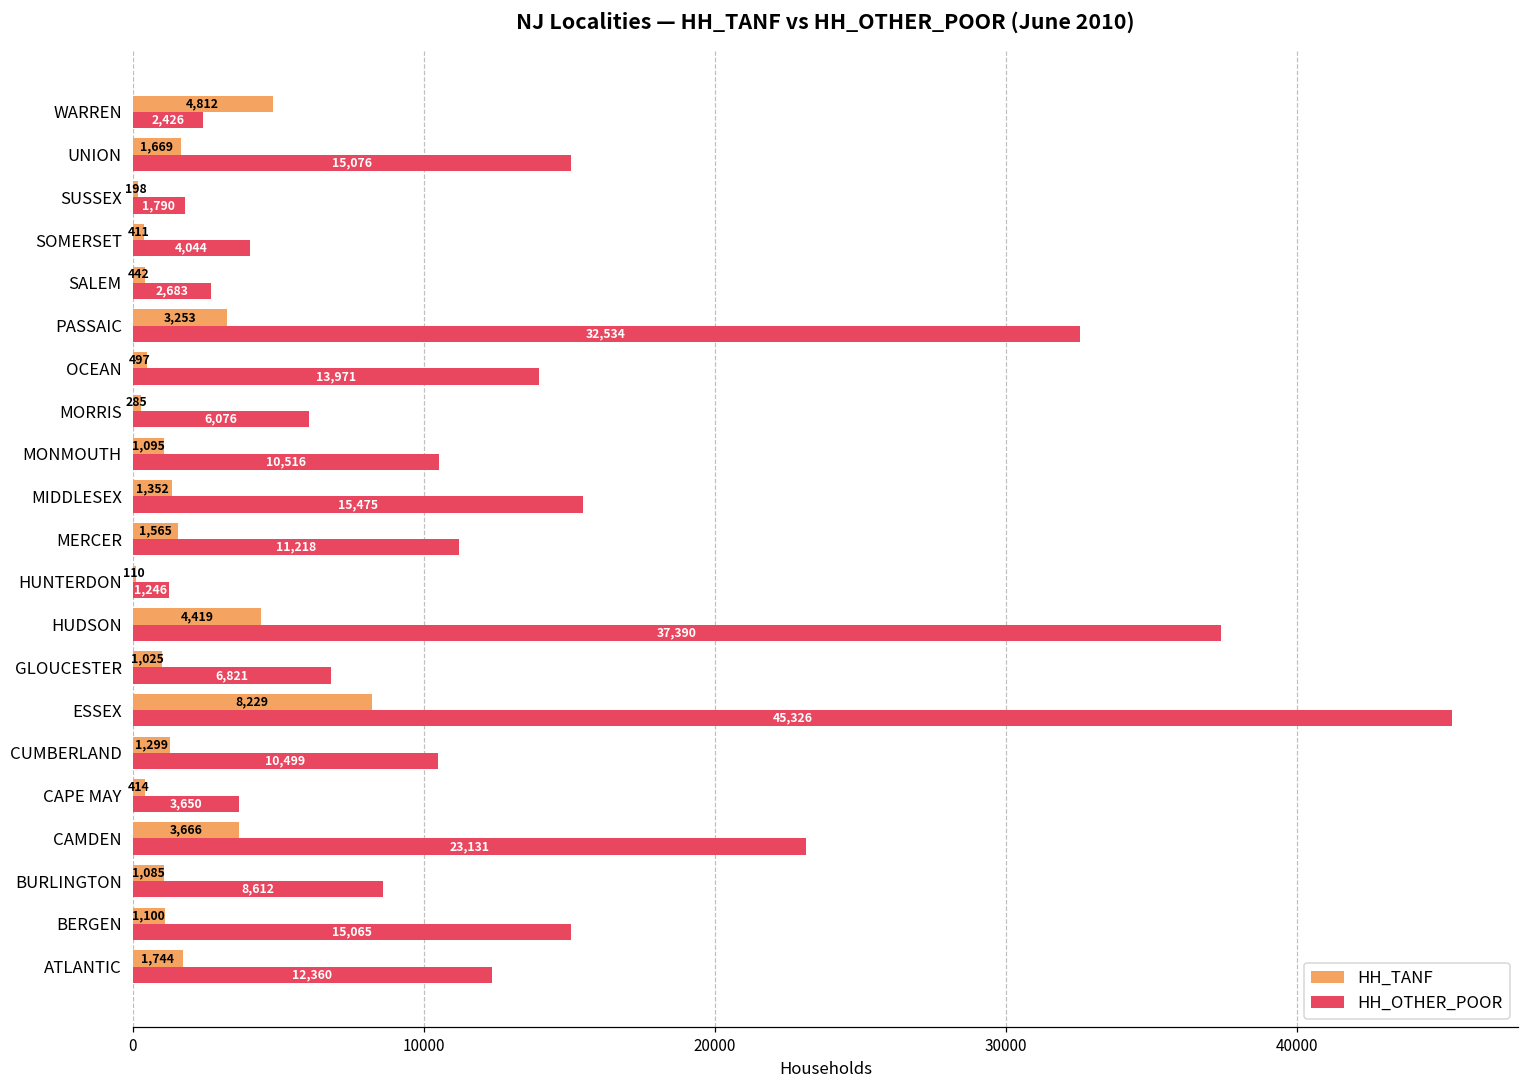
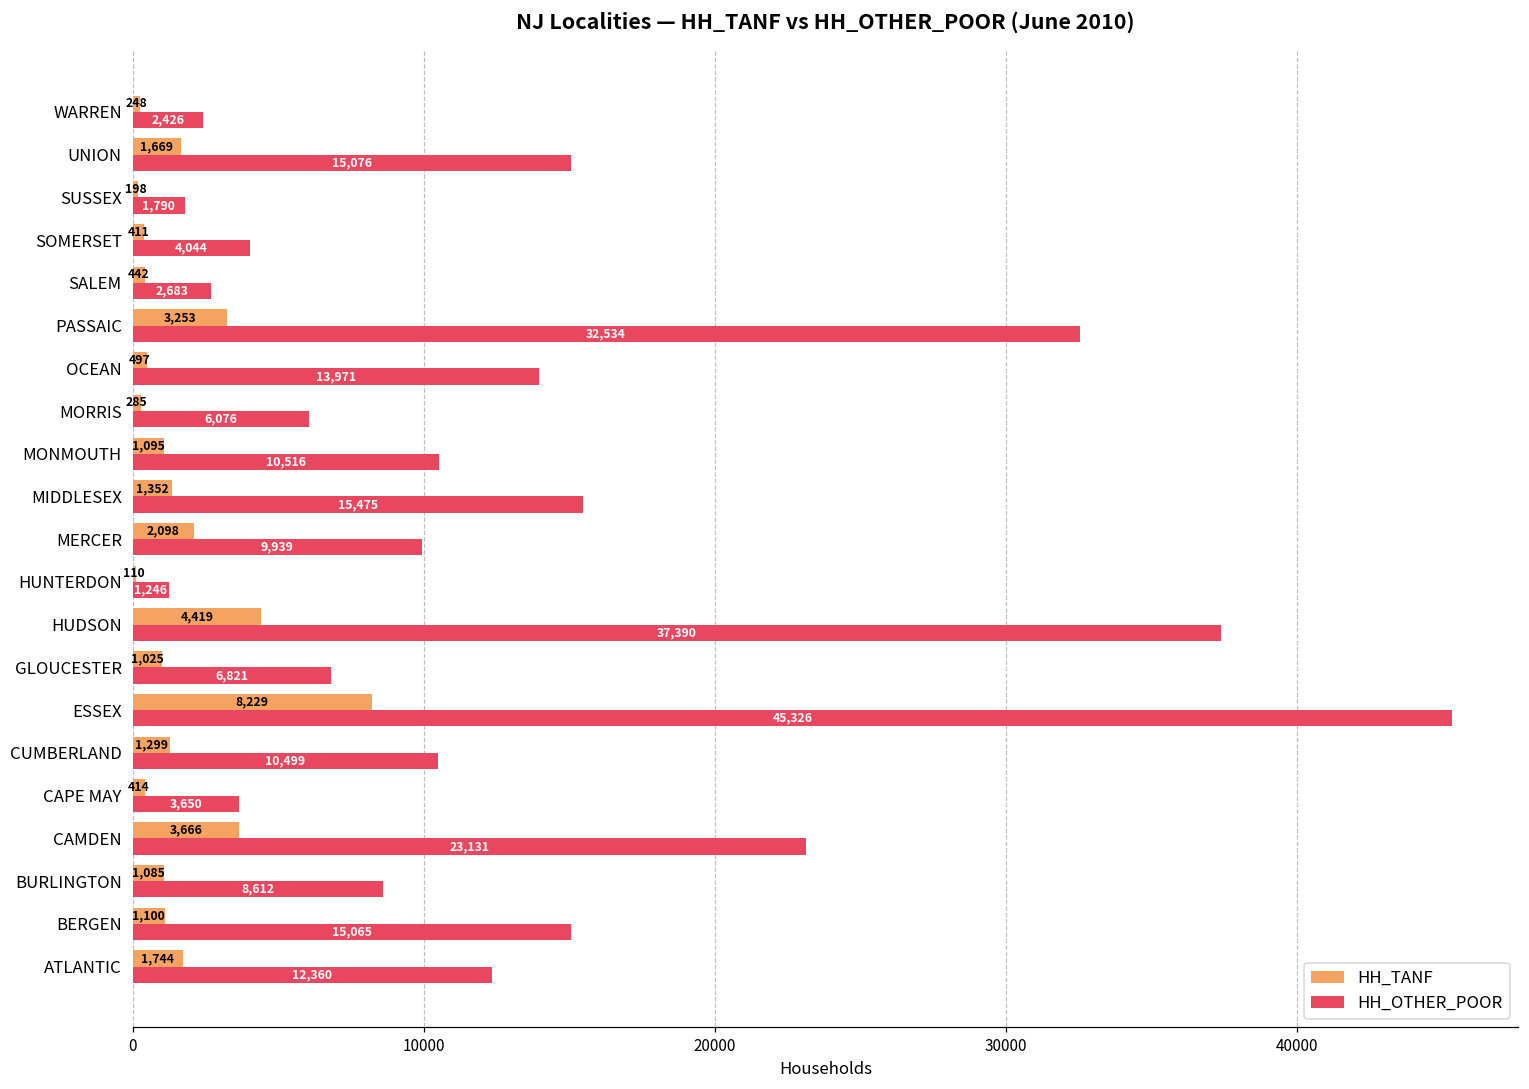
  {
    "HH_TANF": {
-     "WARREN": "4,812",
+     "WARREN": "248",
      "UNION": "1,669",
      "SUSSEX": "198",
      "SOMERSET": "411",
      "SALEM": "442",
      "PASSAIC": "3,253",
      "OCEAN": "497",
      "MORRIS": "285",
      "MONMOUTH": "1,095",
      "MIDDLESEX": "1,352",
-     "MERCER": "1,565",
+     "MERCER": "2,098",
      "HUNTERDON": "110",
      "HUDSON": "4,419",
      "GLOUCESTER": "1,025",
      "ESSEX": "8,229",
      "CUMBERLAND": "1,299",
      "CAPE MAY": "414",
      "CAMDEN": "3,666",
      "BURLINGTON": "1,085",
      "BERGEN": "1,100",
      "ATLANTIC": "1,744"
    },
    "HH_OTHER_POOR": {
      "WARREN": "2,426",
      "UNION": "15,076",
      "SUSSEX": "1,790",
      "SOMERSET": "4,044",
      "SALEM": "2,683",
      "PASSAIC": "32,534",
      "OCEAN": "13,971",
      "MORRIS": "6,076",
      "MONMOUTH": "10,516",
      "MIDDLESEX": "15,475",
-     "MERCER": "11,218",
+     "MERCER": "9,939",
      "HUNTERDON": "1,246",
      "HUDSON": "37,390",
      "GLOUCESTER": "6,821",
      "ESSEX": "45,326",
      "CUMBERLAND": "10,499",
      "CAPE MAY": "3,650",
      "CAMDEN": "23,131",
      "BURLINGTON": "8,612",
      "BERGEN": "15,065",
      "ATLANTIC": "12,360"
    }
  }
